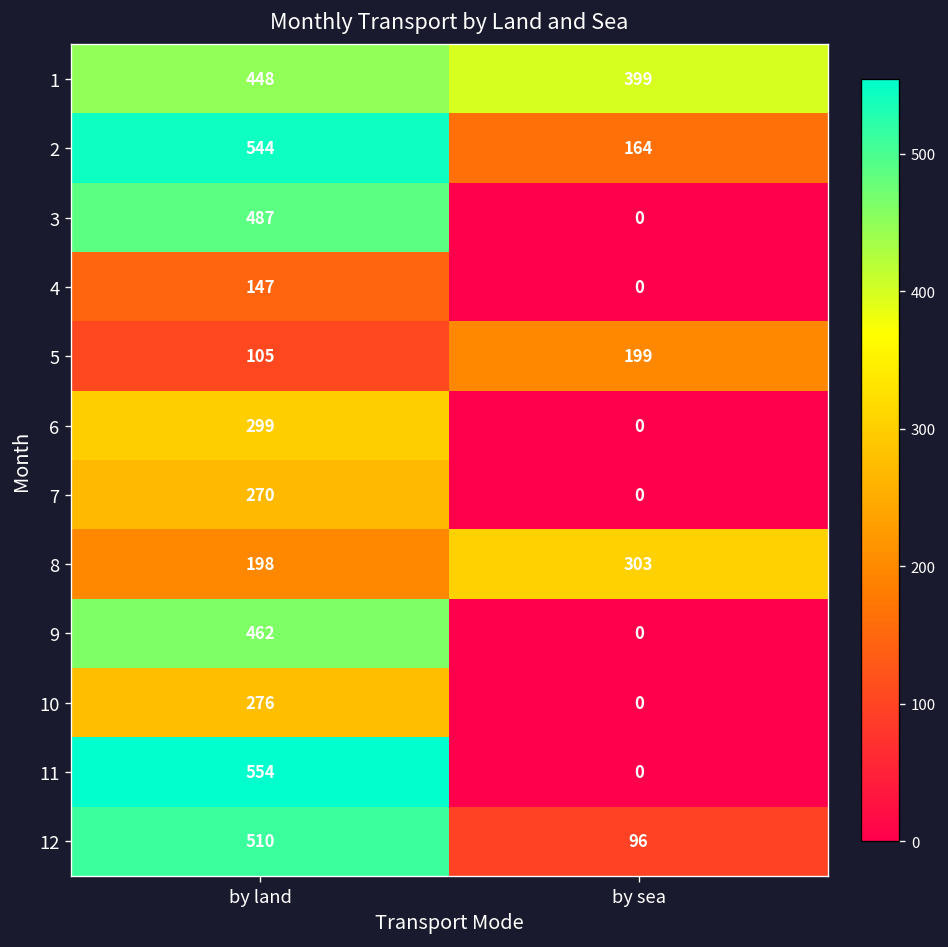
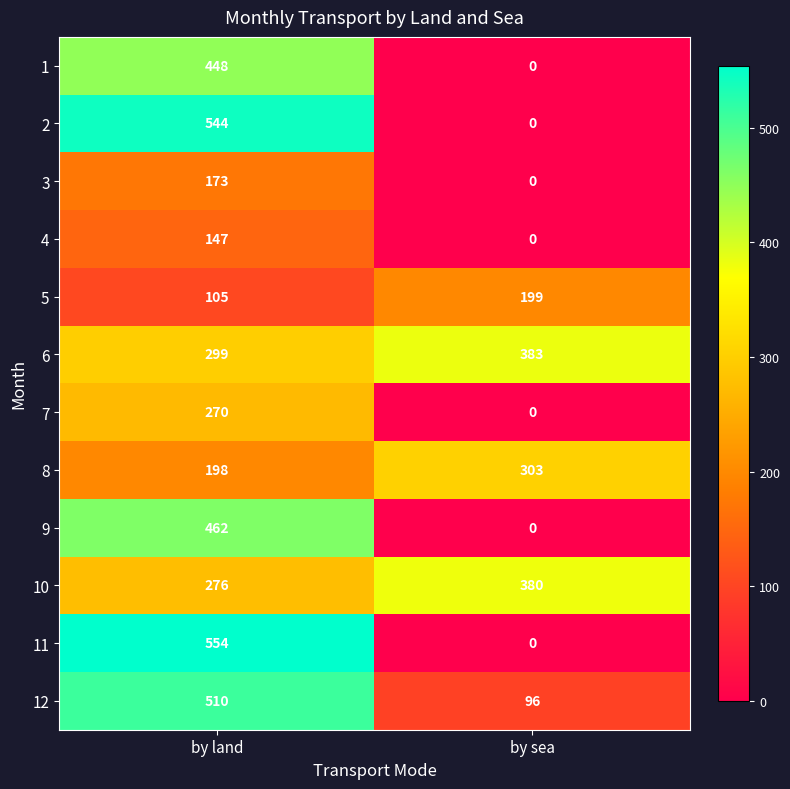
  {
    "1": {
      "by land": 448,
-     "by sea": 399
+     "by sea": 0
    },
    "2": {
      "by land": 544,
-     "by sea": 164
+     "by sea": 0
    },
    "3": {
-     "by land": 487,
+     "by land": 173,
      "by sea": 0
    },
    "4": {
      "by land": 147,
      "by sea": 0
    },
    "5": {
      "by land": 105,
      "by sea": 199
    },
    "6": {
      "by land": 299,
-     "by sea": 0
+     "by sea": 383
    },
    "7": {
      "by land": 270,
      "by sea": 0
    },
    "8": {
      "by land": 198,
      "by sea": 303
    },
    "9": {
      "by land": 462,
      "by sea": 0
    },
    "10": {
      "by land": 276,
-     "by sea": 0
+     "by sea": 380
    },
    "11": {
      "by land": 554,
      "by sea": 0
    },
    "12": {
      "by land": 510,
      "by sea": 96
    }
  }
